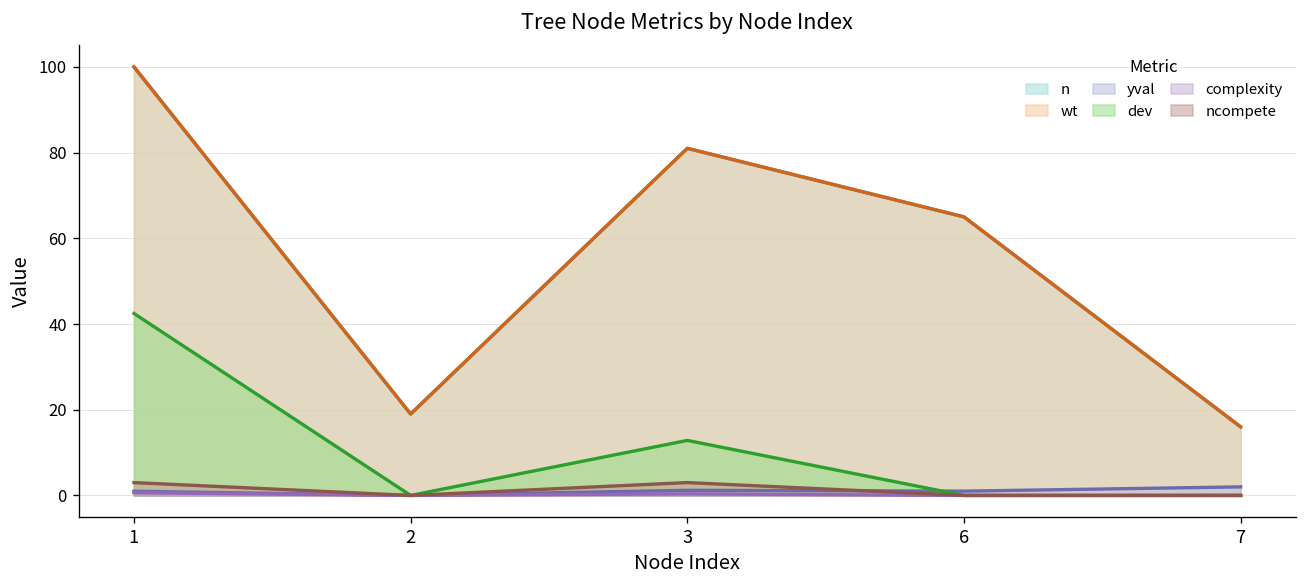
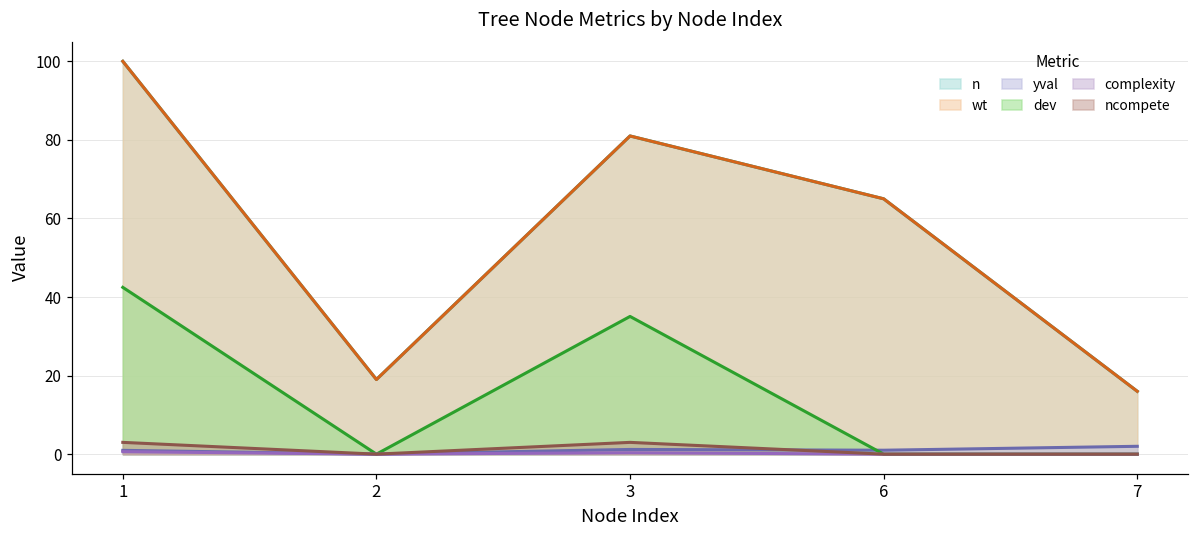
  {
    "dev": {
      "1": 42,
-     "3": 13
+     "3": 35
    }
  }
